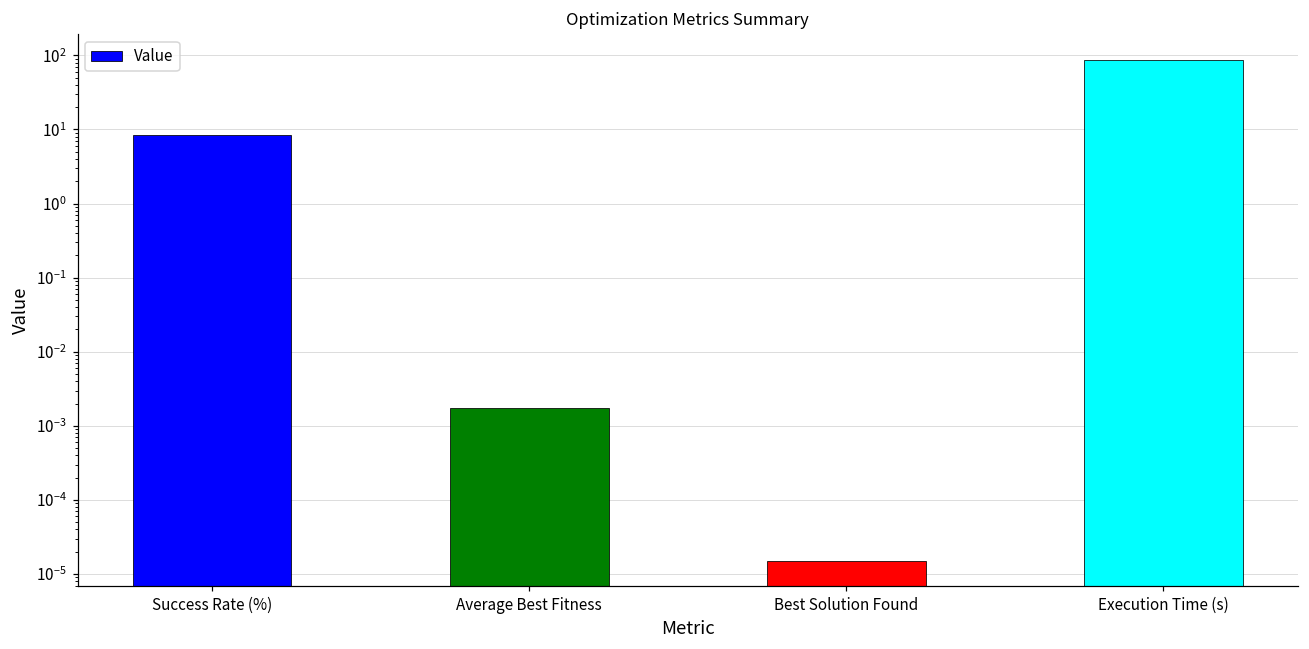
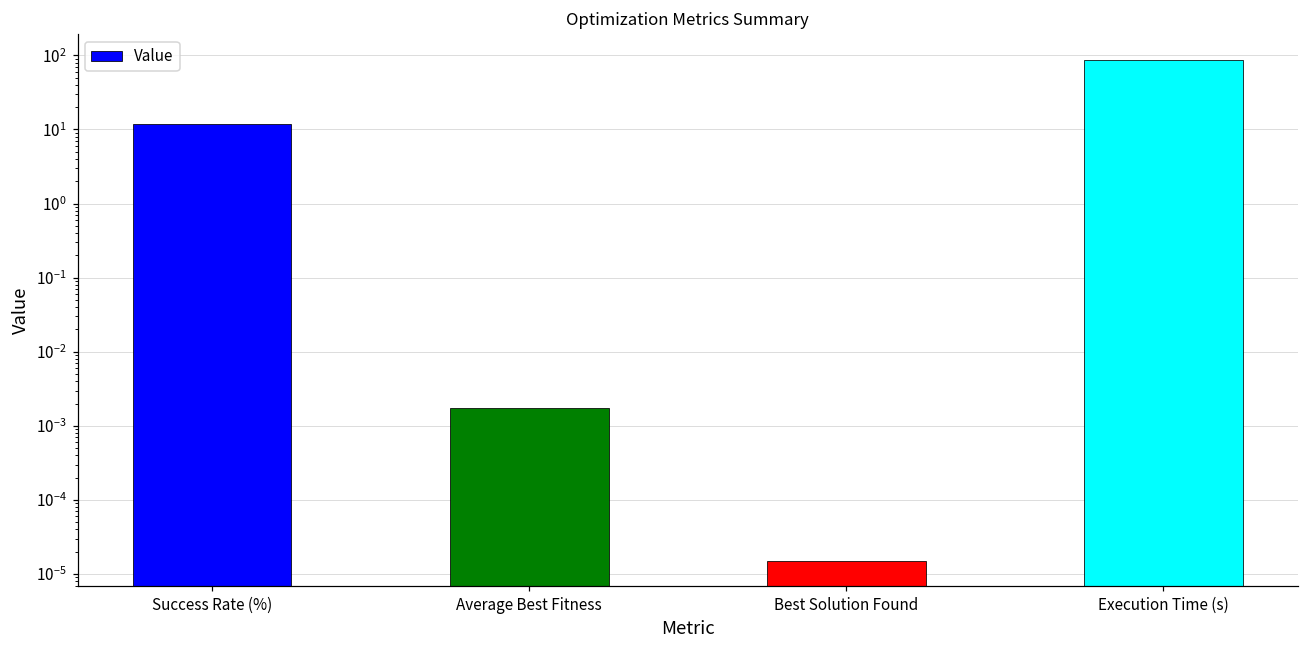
  {
-   "Success Rate (%)": 9,
+   "Success Rate (%)": 12,
    "Average Best Fitness": 0.0017,
    "Best Solution Found": 0.000015,
    "Execution Time (s)": 90
  }
